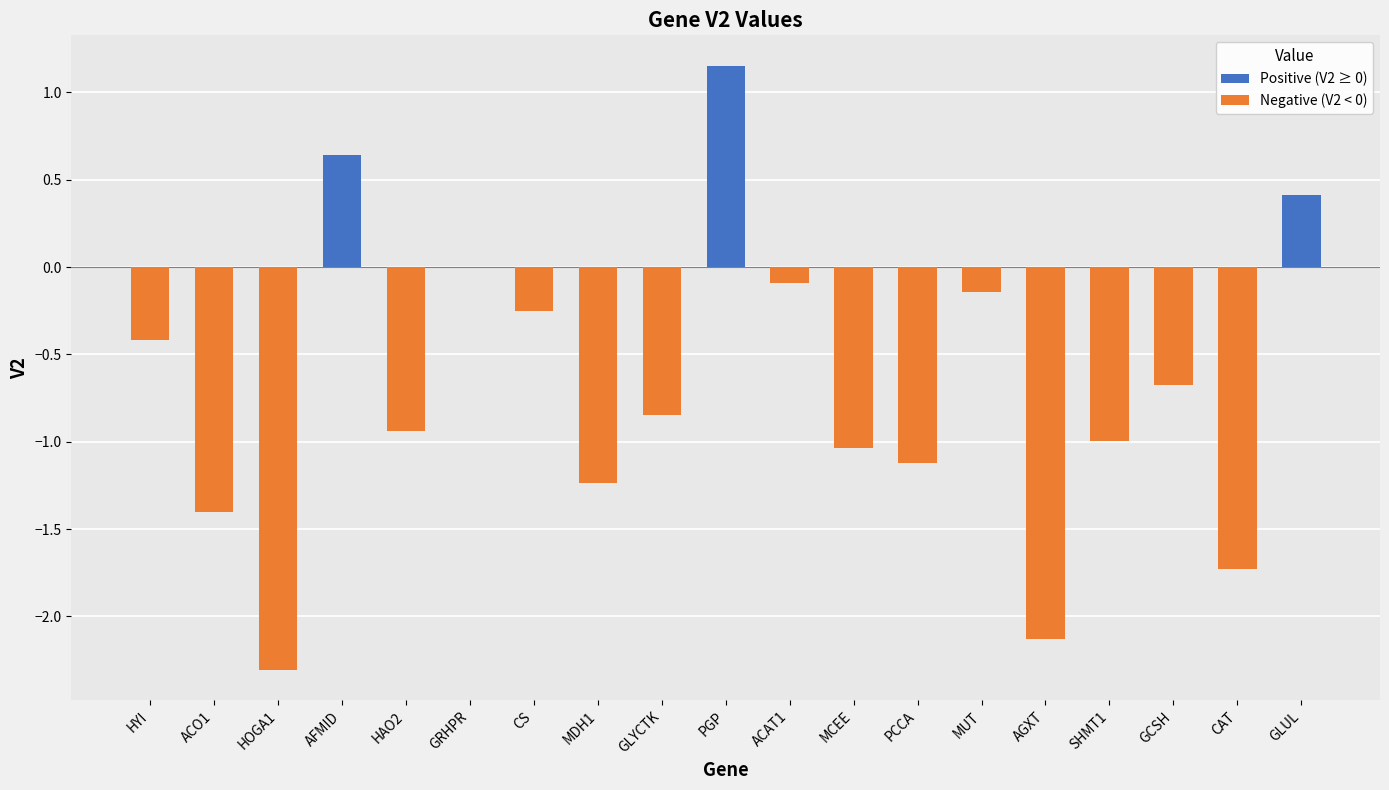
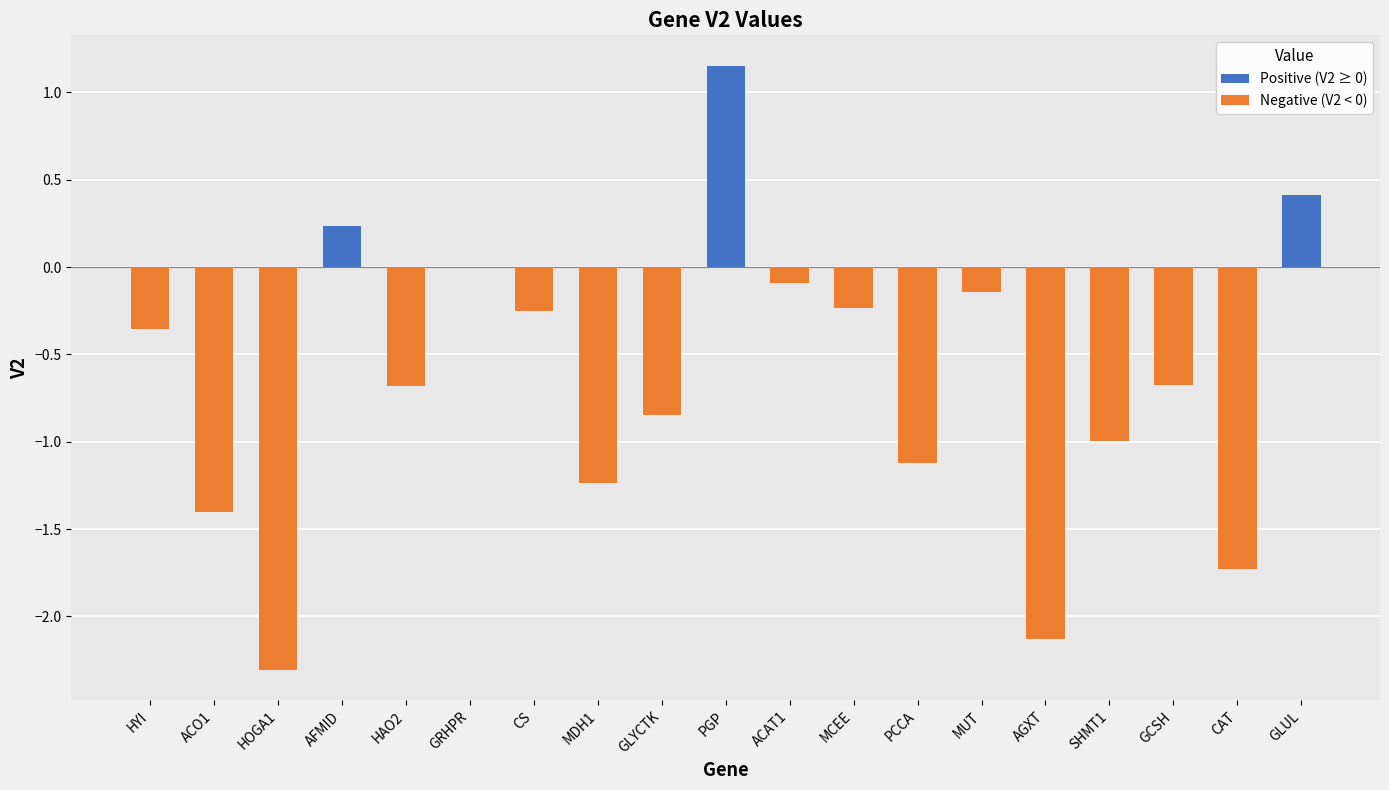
  {
-   "HYI": -0.42,
+   "HYI": -0.36,
    "ACO1": -1.40,
    "HOGA1": -2.31,
-   "AFMID": 0.64,
-   "HAO2": -0.94,
+   "AFMID": 0.23,
+   "HAO2": -0.68,
    "GRHPR": 0.00,
    "CS": -0.25,
    "MDH1": -1.23,
    "GLYCTK": -0.85,
    "PGP": 1.15,
    "ACAT1": -0.09,
-   "MCEE": -1.04,
+   "MCEE": -0.23,
    "PCCA": -1.12,
    "MUT": -0.14,
    "AGXT": -2.13,
    "SHMT1": -1.00,
    "GCSH": -0.67,
    "CAT": -1.73,
    "GLUL": 0.41
  }
